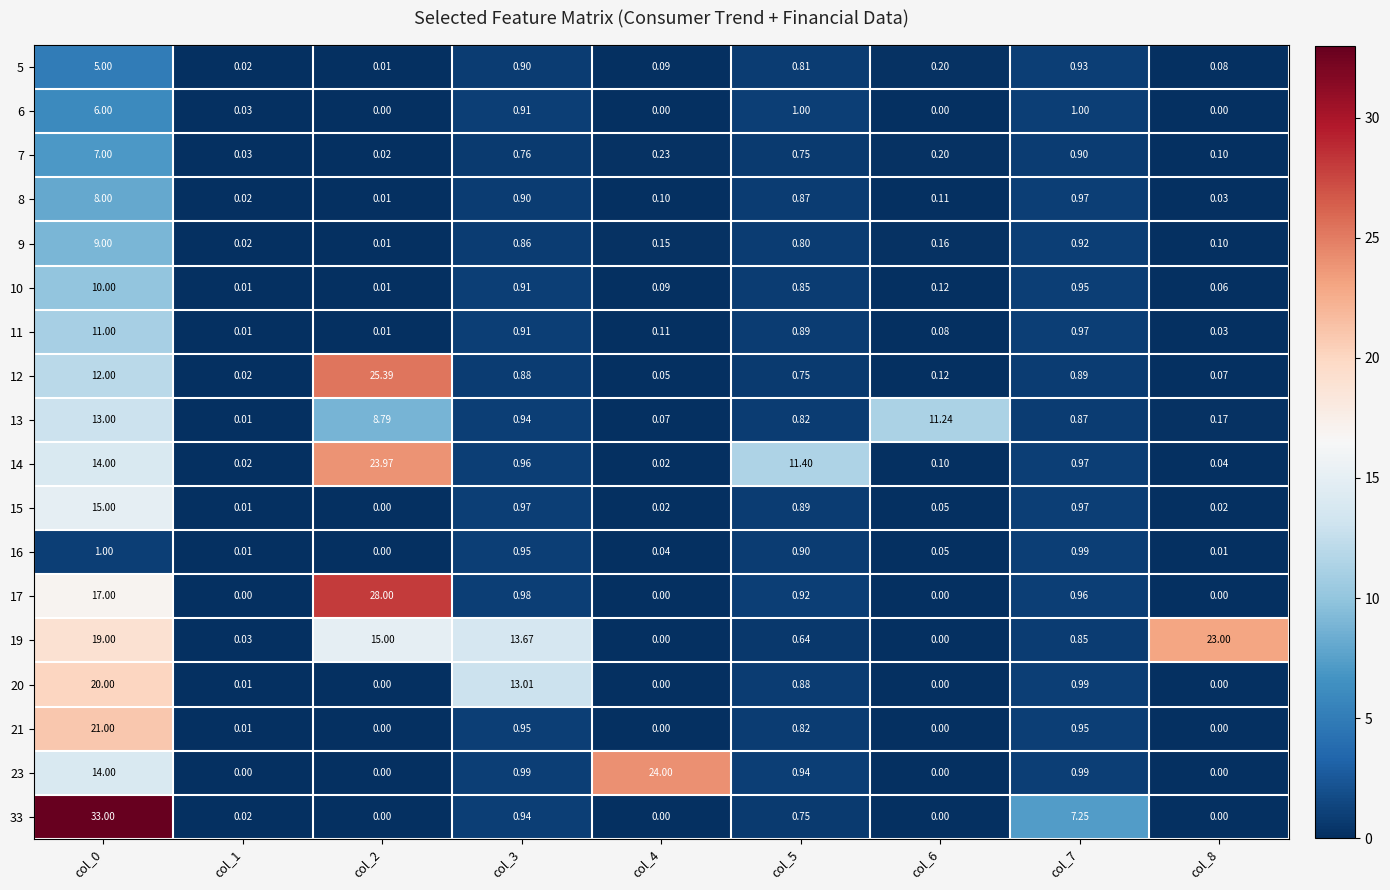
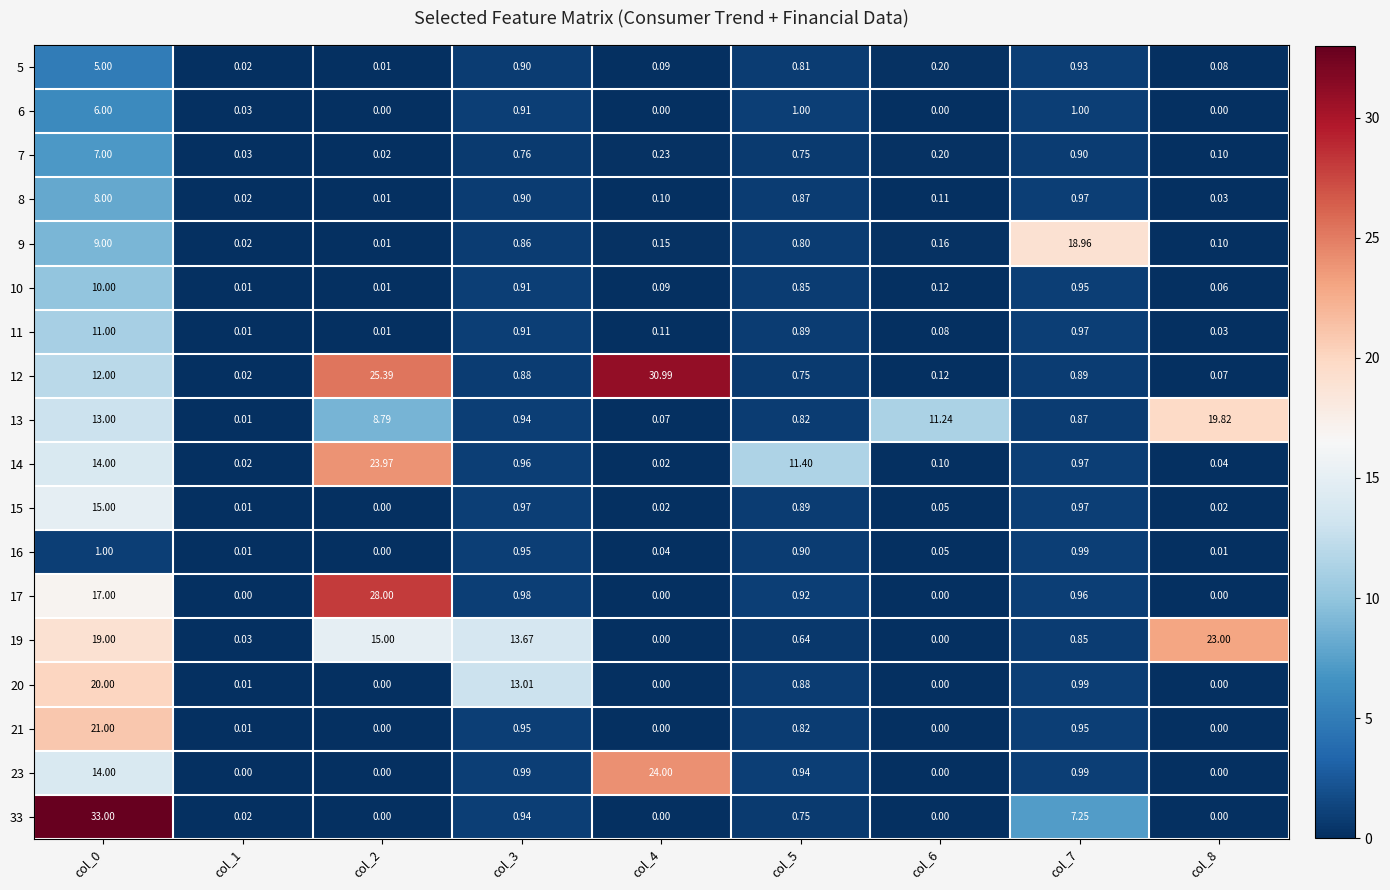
  {
    "5": {
      "col_0": 5.00,
      "col_1": 0.02,
      "col_2": 0.01,
      "col_3": 0.90,
      "col_4": 0.09,
      "col_5": 0.81,
      "col_6": 0.20,
      "col_7": 0.93,
      "col_8": 0.08
    },
    "6": {
      "col_0": 6.00,
      "col_1": 0.03,
      "col_2": 0.00,
      "col_3": 0.91,
      "col_4": 0.00,
      "col_5": 1.00,
      "col_6": 0.00,
      "col_7": 1.00,
      "col_8": 0.00
    },
    "7": {
      "col_0": 7.00,
      "col_1": 0.03,
      "col_2": 0.02,
      "col_3": 0.76,
      "col_4": 0.23,
      "col_5": 0.75,
      "col_6": 0.20,
      "col_7": 0.90,
      "col_8": 0.10
    },
    "8": {
      "col_0": 8.00,
      "col_1": 0.02,
      "col_2": 0.01,
      "col_3": 0.90,
      "col_4": 0.10,
      "col_5": 0.87,
      "col_6": 0.11,
      "col_7": 0.97,
      "col_8": 0.03
    },
    "9": {
      "col_0": 9.00,
      "col_1": 0.02,
      "col_2": 0.01,
      "col_3": 0.86,
      "col_4": 0.15,
      "col_5": 0.80,
      "col_6": 0.16,
-     "col_7": 0.92,
+     "col_7": 18.96,
      "col_8": 0.10
    },
    "10": {
      "col_0": 10.00,
      "col_1": 0.01,
      "col_2": 0.01,
      "col_3": 0.91,
      "col_4": 0.09,
      "col_5": 0.85,
      "col_6": 0.12,
      "col_7": 0.95,
      "col_8": 0.06
    },
    "11": {
      "col_0": 11.00,
      "col_1": 0.01,
      "col_2": 0.01,
      "col_3": 0.91,
      "col_4": 0.11,
      "col_5": 0.89,
      "col_6": 0.08,
      "col_7": 0.97,
      "col_8": 0.03
    },
    "12": {
      "col_0": 12.00,
      "col_1": 0.02,
      "col_2": 25.39,
      "col_3": 0.88,
-     "col_4": 0.05,
+     "col_4": 30.99,
      "col_5": 0.75,
      "col_6": 0.12,
      "col_7": 0.89,
      "col_8": 0.07
    },
    "13": {
      "col_0": 13.00,
      "col_1": 0.01,
      "col_2": 8.79,
      "col_3": 0.94,
      "col_4": 0.07,
      "col_5": 0.82,
      "col_6": 11.24,
      "col_7": 0.87,
-     "col_8": 0.17
+     "col_8": 19.82
    },
    "14": {
      "col_0": 14.00,
      "col_1": 0.02,
      "col_2": 23.97,
      "col_3": 0.96,
      "col_4": 0.02,
      "col_5": 11.40,
      "col_6": 0.10,
      "col_7": 0.97,
      "col_8": 0.04
    },
    "15": {
      "col_0": 15.00,
      "col_1": 0.01,
      "col_2": 0.00,
      "col_3": 0.97,
      "col_4": 0.02,
      "col_5": 0.89,
      "col_6": 0.05,
      "col_7": 0.97,
      "col_8": 0.02
    },
    "16": {
      "col_0": 1.00,
      "col_1": 0.01,
      "col_2": 0.00,
      "col_3": 0.95,
      "col_4": 0.04,
      "col_5": 0.90,
      "col_6": 0.05,
      "col_7": 0.99,
      "col_8": 0.01
    },
    "17": {
      "col_0": 17.00,
      "col_1": 0.00,
      "col_2": 28.00,
      "col_3": 0.98,
      "col_4": 0.00,
      "col_5": 0.92,
      "col_6": 0.00,
      "col_7": 0.96,
      "col_8": 0.00
    },
    "19": {
      "col_0": 19.00,
      "col_1": 0.03,
      "col_2": 15.00,
      "col_3": 13.67,
      "col_4": 0.00,
      "col_5": 0.64,
      "col_6": 0.00,
      "col_7": 0.85,
      "col_8": 23.00
    },
    "20": {
      "col_0": 20.00,
      "col_1": 0.01,
      "col_2": 0.00,
      "col_3": 13.01,
      "col_4": 0.00,
      "col_5": 0.88,
      "col_6": 0.00,
      "col_7": 0.99,
      "col_8": 0.00
    },
    "21": {
      "col_0": 21.00,
      "col_1": 0.01,
      "col_2": 0.00,
      "col_3": 0.95,
      "col_4": 0.00,
      "col_5": 0.82,
      "col_6": 0.00,
      "col_7": 0.95,
      "col_8": 0.00
    },
    "23": {
      "col_0": 14.00,
      "col_1": 0.00,
      "col_2": 0.00,
      "col_3": 0.99,
      "col_4": 24.00,
      "col_5": 0.94,
      "col_6": 0.00,
      "col_7": 0.99,
      "col_8": 0.00
    },
    "33": {
      "col_0": 33.00,
      "col_1": 0.02,
      "col_2": 0.00,
      "col_3": 0.94,
      "col_4": 0.00,
      "col_5": 0.75,
      "col_6": 0.00,
      "col_7": 7.25,
      "col_8": 0.00
    }
  }
